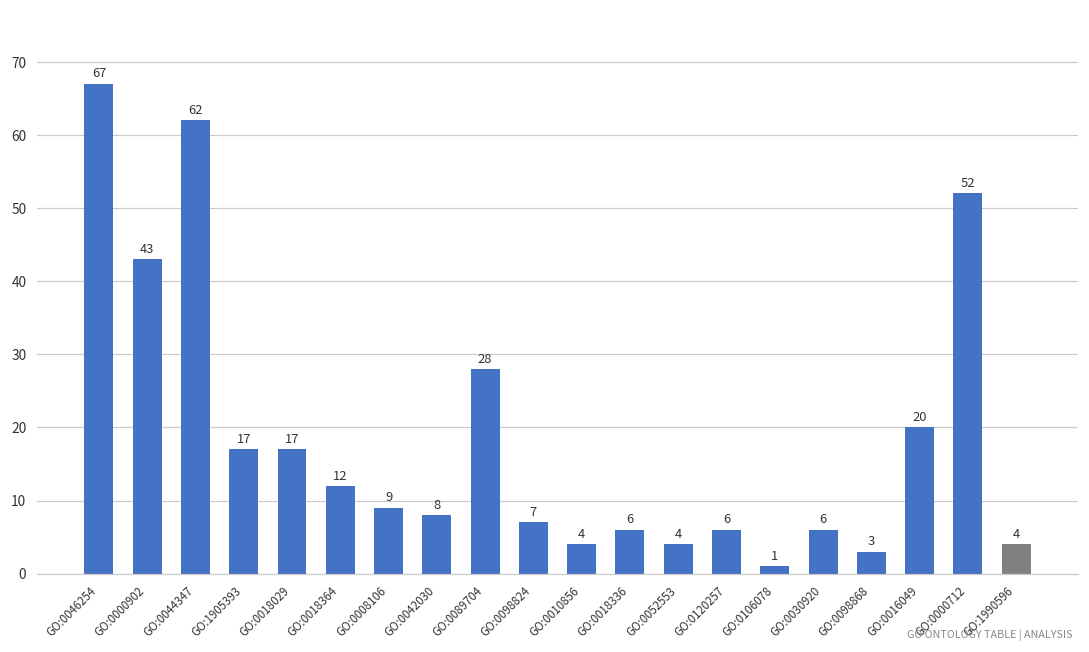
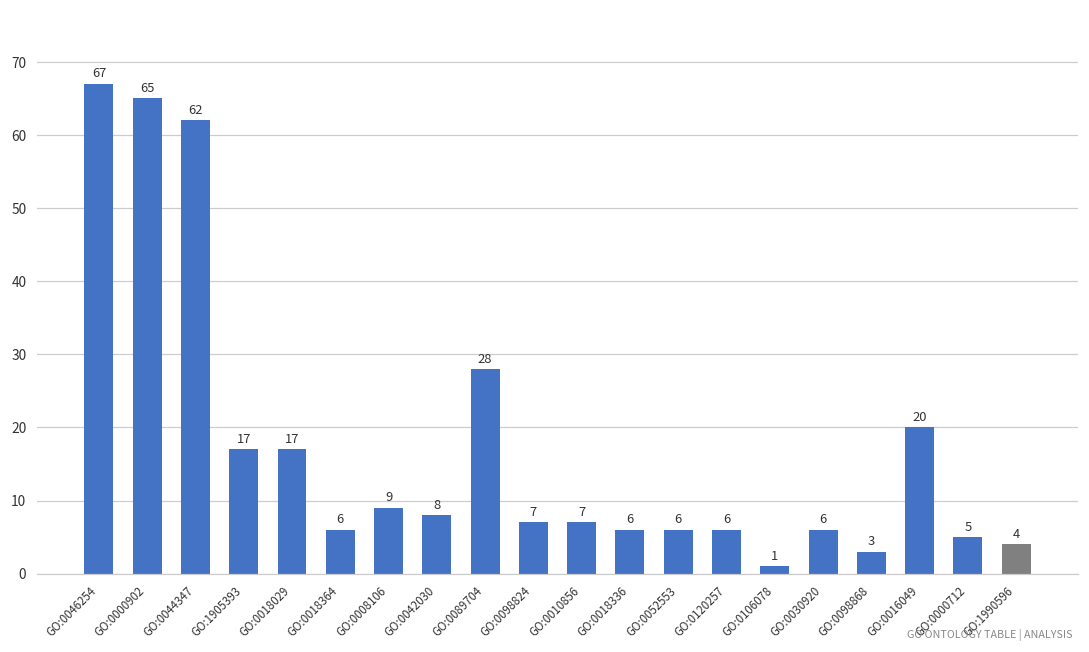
  {
    "GO:0046254": 67,
-   "GO:0000902": 43,
+   "GO:0000902": 65,
    "GO:0044347": 62,
    "GO:1905393": 17,
    "GO:0018029": 17,
-   "GO:0018364": 12,
+   "GO:0018364": 6,
    "GO:0008106": 9,
    "GO:0042030": 8,
    "GO:0089704": 28,
    "GO:0098824": 7,
-   "GO:0010856": 4,
+   "GO:0010856": 7,
    "GO:0018336": 6,
-   "GO:0052553": 4,
+   "GO:0052553": 6,
    "GO:0120257": 6,
    "GO:0106078": 1,
    "GO:0030920": 6,
    "GO:0098868": 3,
    "GO:0016049": 20,
-   "GO:0000712": 52,
+   "GO:0000712": 5,
    "GO:1990596": 4
  }
